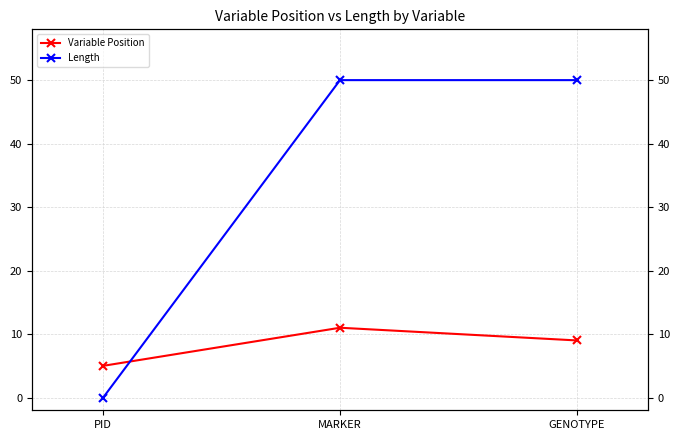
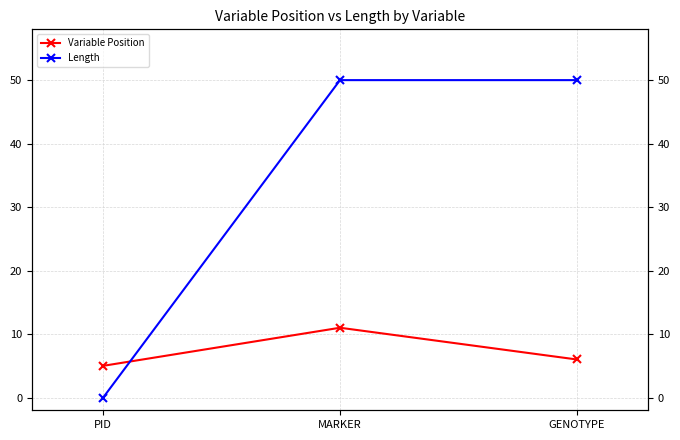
  {
    "Variable Position": {
      "PID": 5,
      "MARKER": 11,
-     "GENOTYPE": 9
+     "GENOTYPE": 6
    },
    "Length": {
      "PID": 0,
      "MARKER": 50,
      "GENOTYPE": 50
    }
  }
